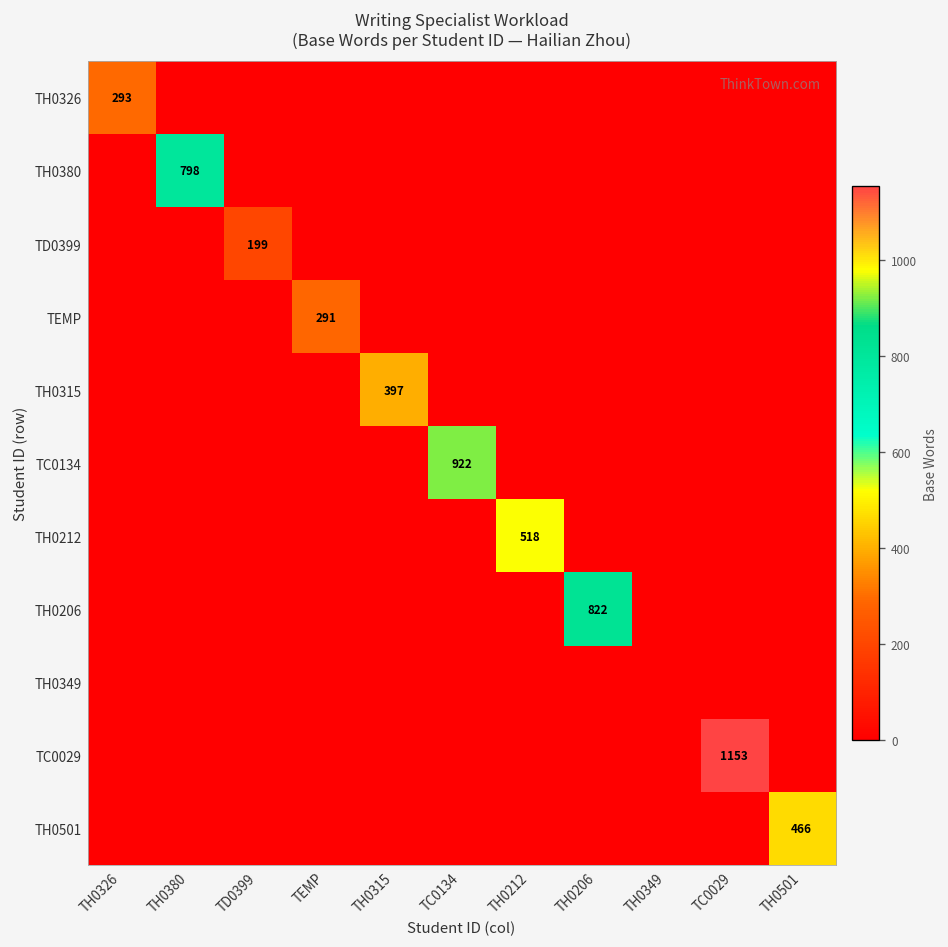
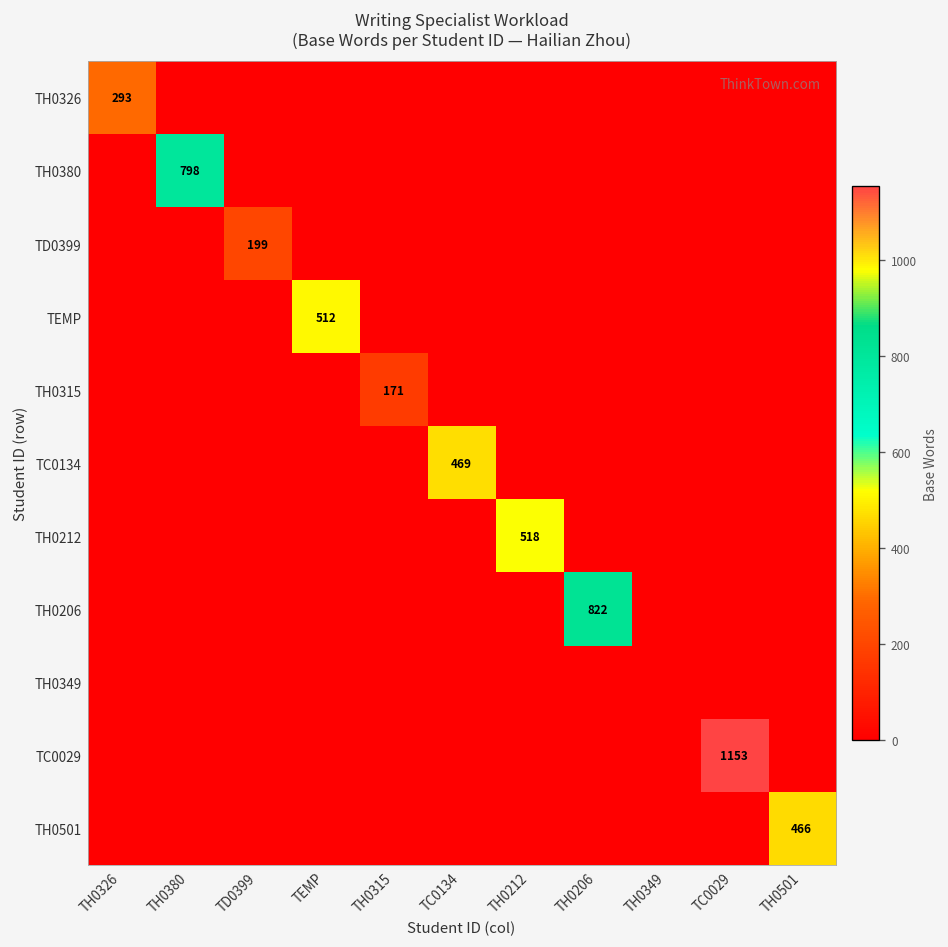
  {
    "TH0326": {
      "TH0326": 293
    },
    "TH0380": {
      "TH0380": 798
    },
    "TD0399": {
      "TD0399": 199
    },
    "TEMP": {
-     "TEMP": 291
+     "TEMP": 512
    },
    "TH0315": {
-     "TH0315": 397
+     "TH0315": 171
    },
    "TC0134": {
-     "TC0134": 922
+     "TC0134": 469
    },
    "TH0212": {
      "TH0212": 518
    },
    "TH0206": {
      "TH0206": 822
    },
    "TC0029": {
      "TC0029": 1153
    },
    "TH0501": {
      "TH0501": 466
    }
  }
